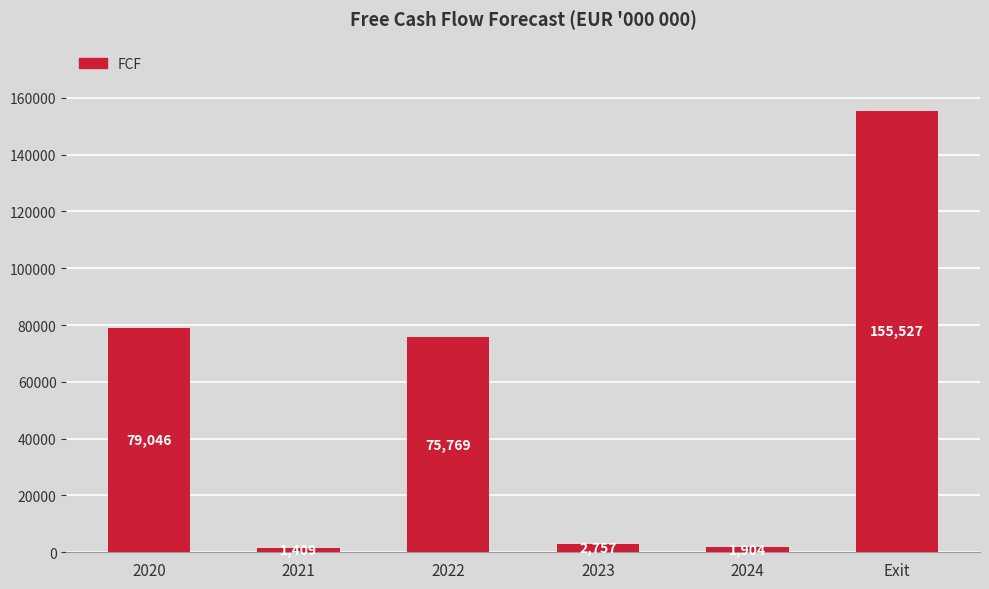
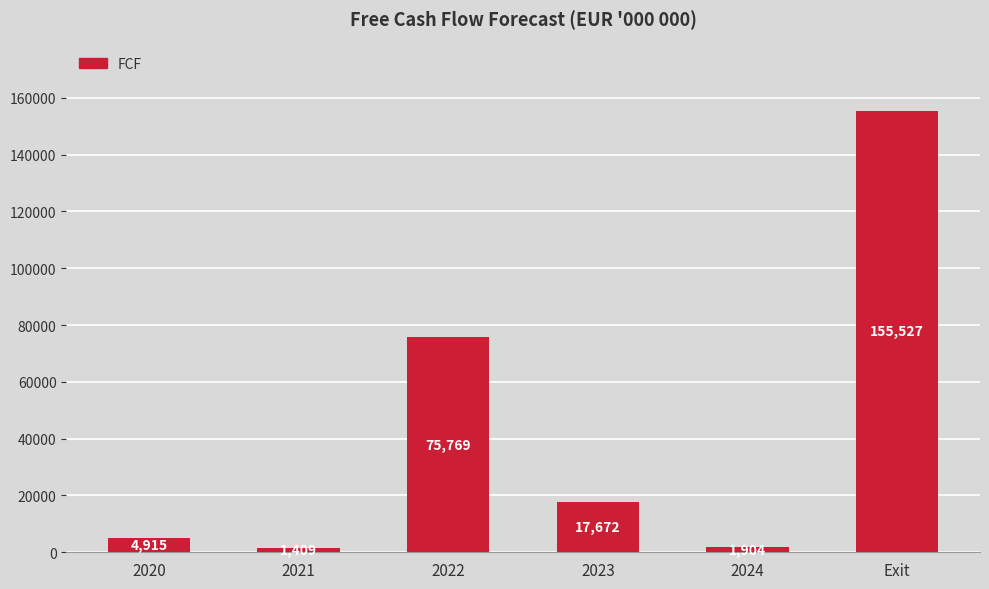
  {
-   "2020": "79,046",
+   "2020": "4,915",
    "2022": "75,769",
-   "2023": "2,757",
+   "2023": "17,672",
    "Exit": "155,527"
  }
